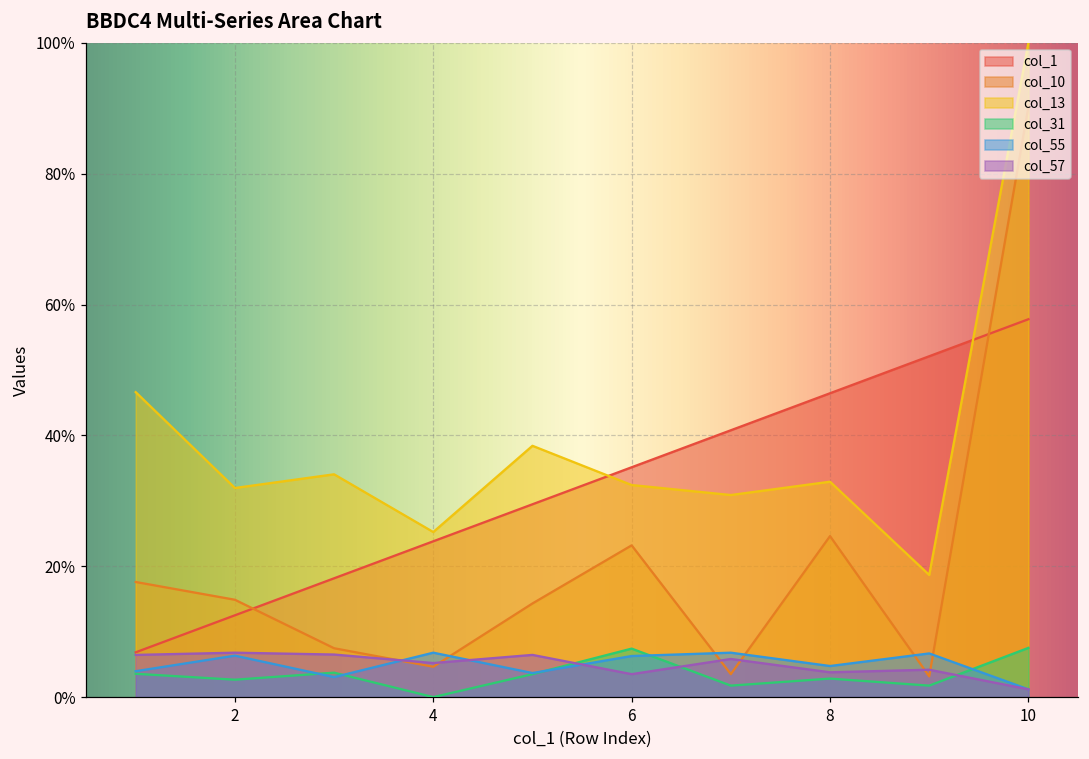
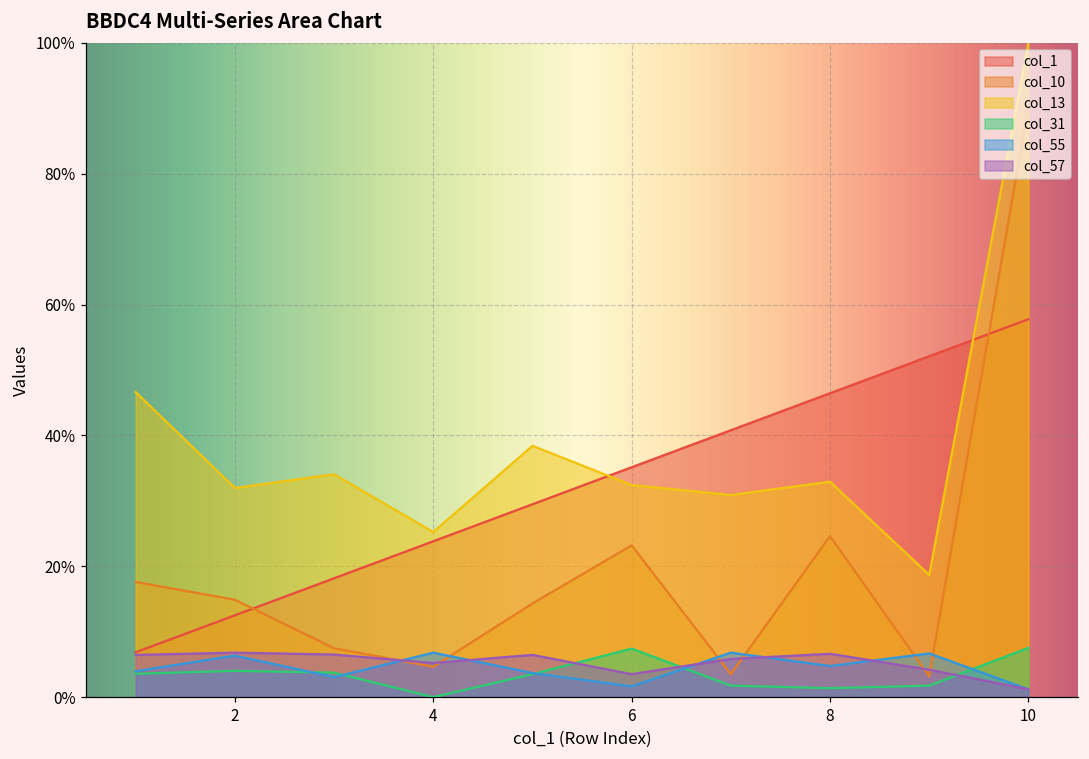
  {
    "col_31": {
-     "2": "3%",
+     "2": "4%",
      "4": "0%",
      "6": "7%",
-     "8": "3%",
+     "8": "1%",
      "10": "8%"
    },
    "col_55": {
      "2": "6%",
      "4": "7%",
-     "6": "6%",
+     "6": "2%",
      "8": "5%"
    },
    "col_57": {
      "2": "7%",
      "4": "5%",
      "6": "4%",
-     "8": "4%"
+     "8": "7%"
    }
  }
